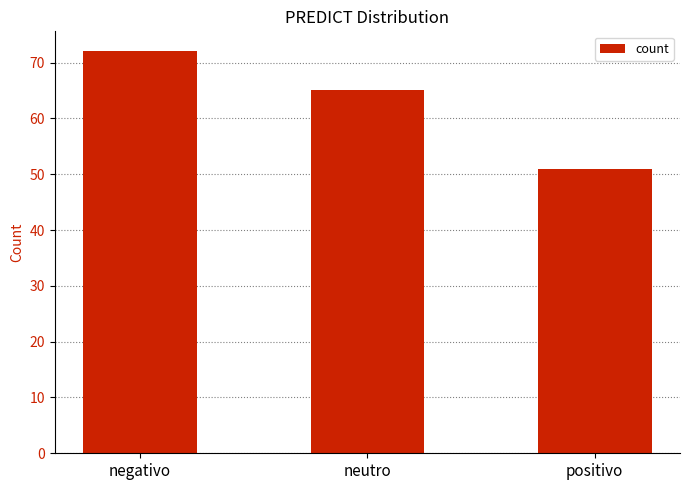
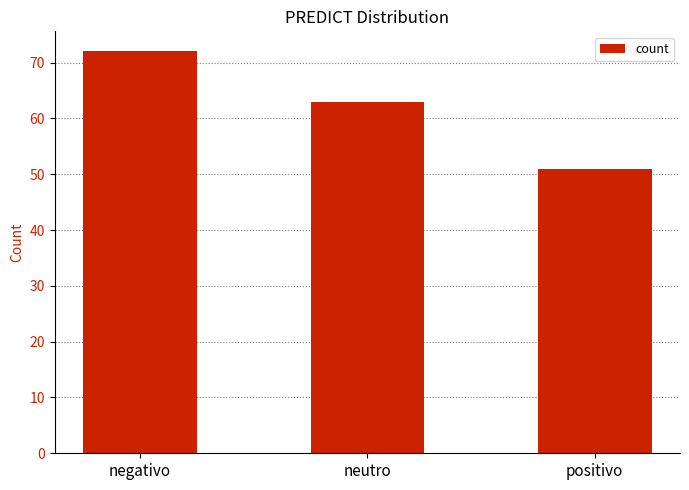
  {
    "negativo": 72,
-   "neutro": 65,
+   "neutro": 63,
    "positivo": 51
  }
